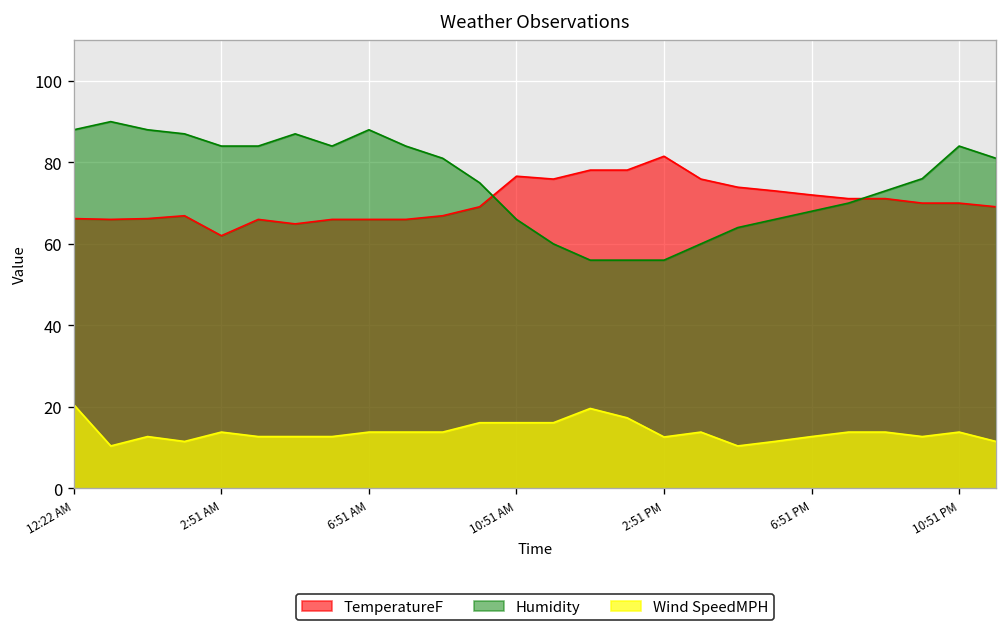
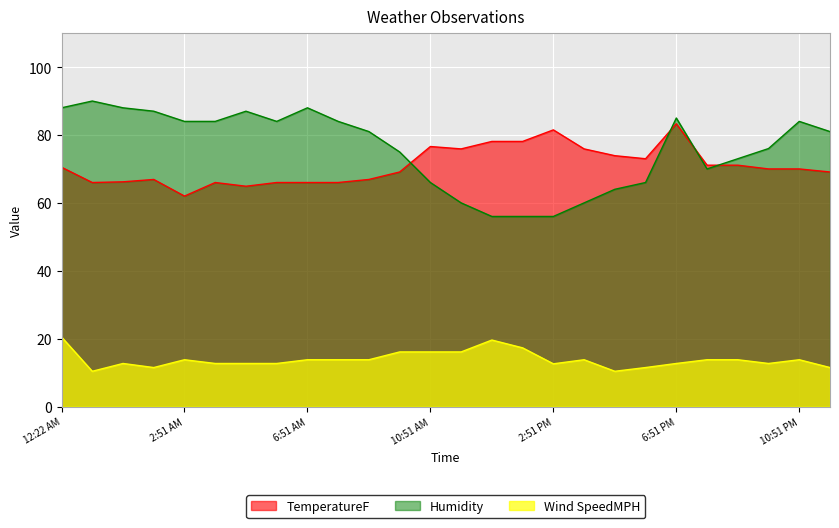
  {
    "TemperatureF": {
-     "12:22 AM": 66,
+     "12:22 AM": 71,
      "2:51 AM": 62,
      "6:51 AM": 66,
      "10:51 AM": 77,
      "2:51 PM": 82,
-     "6:51 PM": 72,
+     "6:51 PM": 83,
      "10:51 PM": 70
    },
    "Humidity": {
      "12:22 AM": 88,
      "2:51 AM": 84,
      "6:51 AM": 88,
      "10:51 AM": 66,
      "2:51 PM": 56,
-     "6:51 PM": 68,
+     "6:51 PM": 85,
      "10:51 PM": 84
    },
    "Wind SpeedMPH": {
      "12:22 AM": 21,
      "2:51 AM": 14,
      "6:51 AM": 14,
      "10:51 AM": 16,
      "2:51 PM": 13,
      "6:51 PM": 13,
      "10:51 PM": 14
    }
  }
